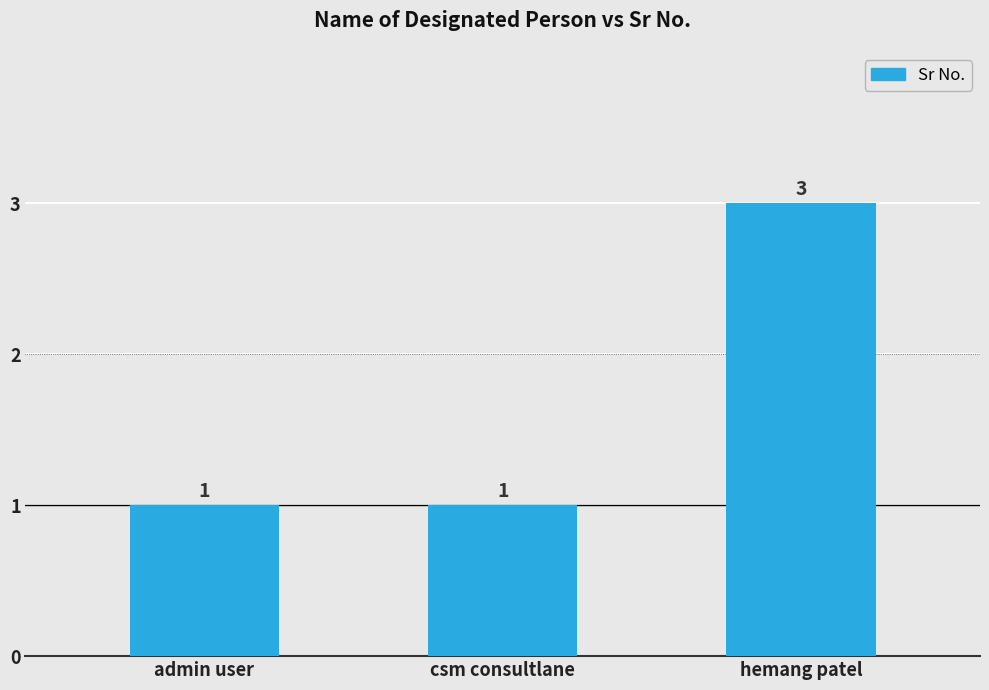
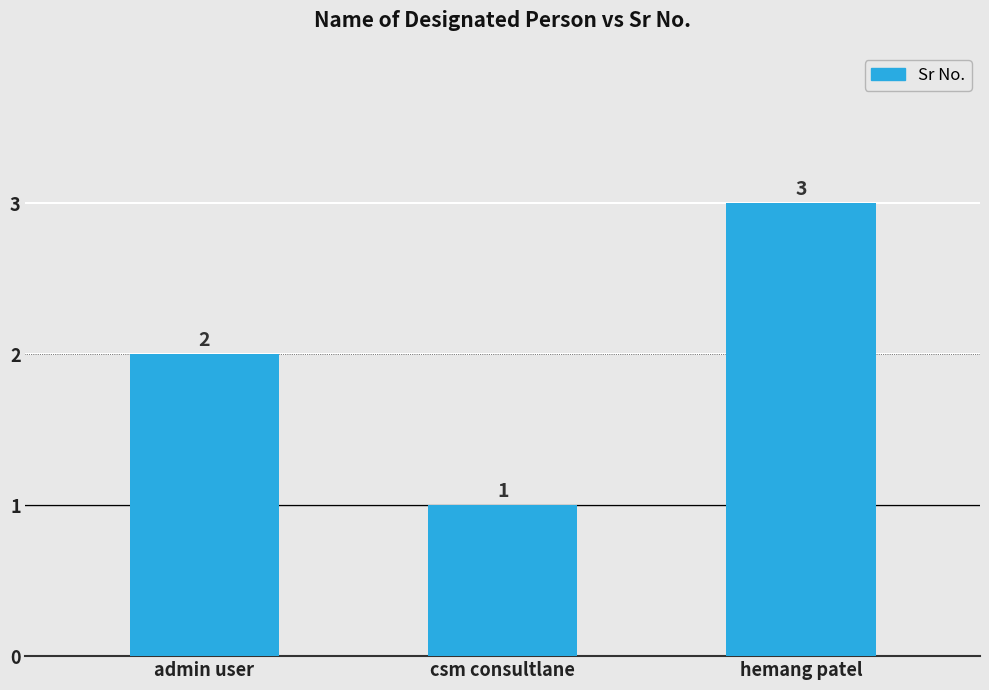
  {
-   "admin user": 1,
+   "admin user": 2,
    "csm consultlane": 1,
    "hemang patel": 3
  }
